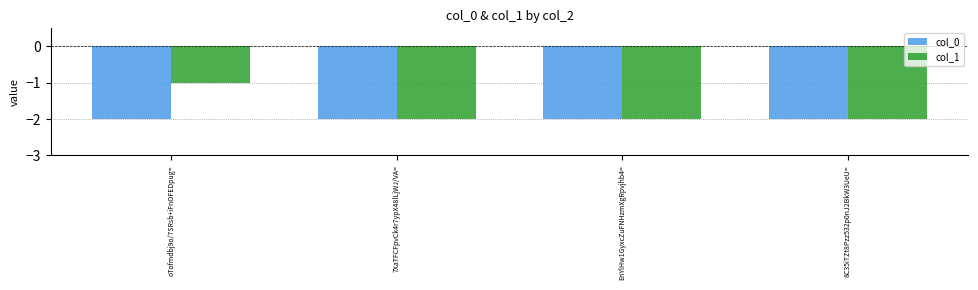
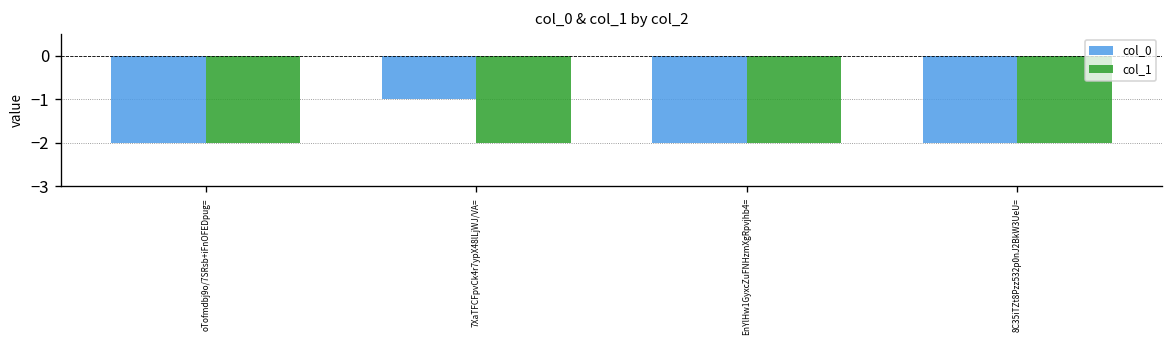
  {
    "col_0": {
      "oTofmdbj9o/7SRsb+iFnOFEDpug=": -2,
-     "7XaTFCFpvCk4r7ypX48lLjWJ/VA=": -2,
+     "7XaTFCFpvCk4r7ypX48lLjWJ/VA=": -1,
      "EnYlHw1GyxcZuFNHzmXgRpvjhb4=": -2,
      "8C35iTZt8Pzz532p0nJ2BkW3UeU=": -2
    },
    "col_1": {
-     "oTofmdbj9o/7SRsb+iFnOFEDpug=": -1,
+     "oTofmdbj9o/7SRsb+iFnOFEDpug=": -2,
      "7XaTFCFpvCk4r7ypX48lLjWJ/VA=": -2,
      "EnYlHw1GyxcZuFNHzmXgRpvjhb4=": -2,
      "8C35iTZt8Pzz532p0nJ2BkW3UeU=": -2
    }
  }
